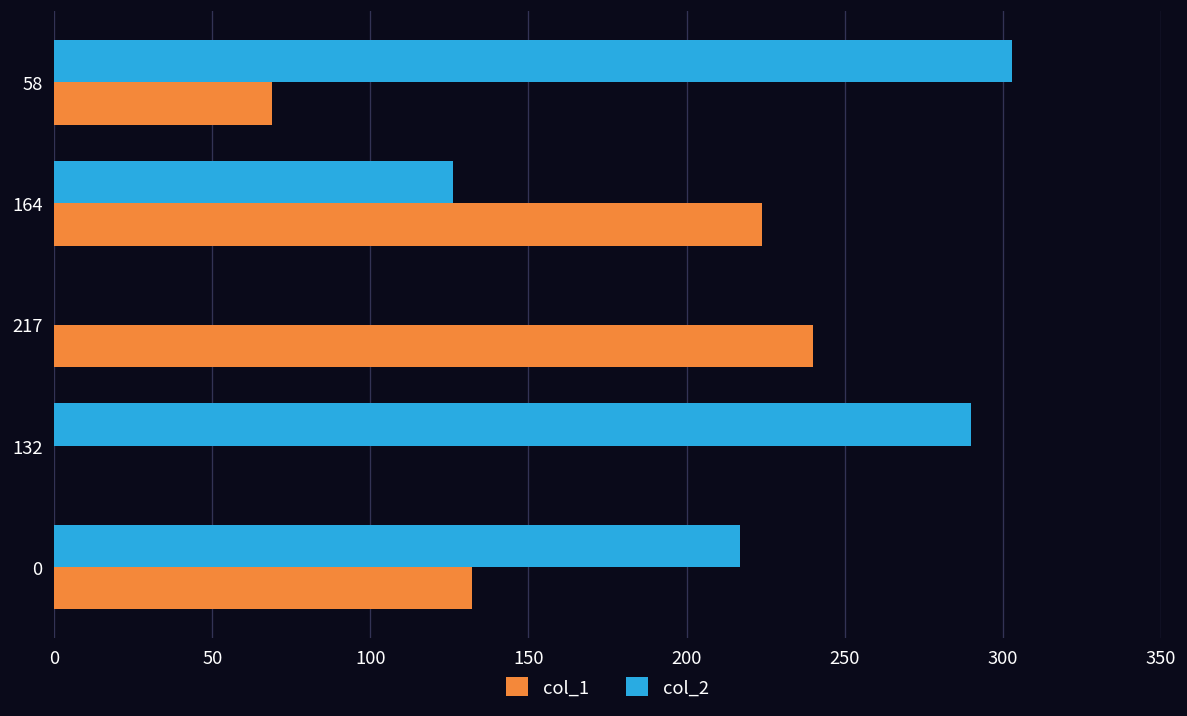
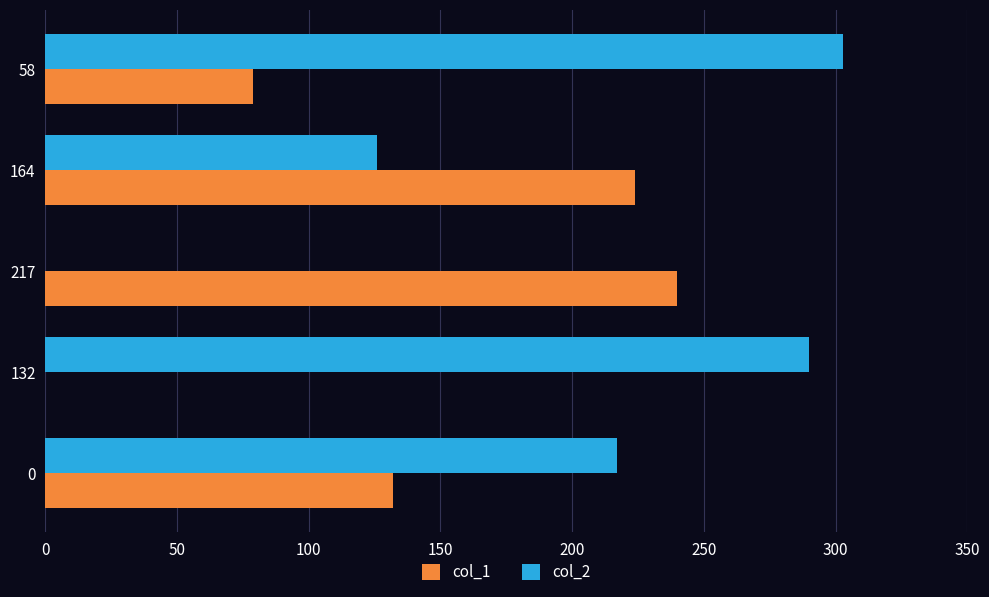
  {
    "col_1": {
-     "58": 69,
+     "58": 79,
      "164": 224,
      "217": 240,
      "132": 0,
      "0": 132
    },
    "col_2": {
      "58": 303,
      "164": 126,
      "217": 0,
      "132": 290,
      "0": 217
    }
  }
